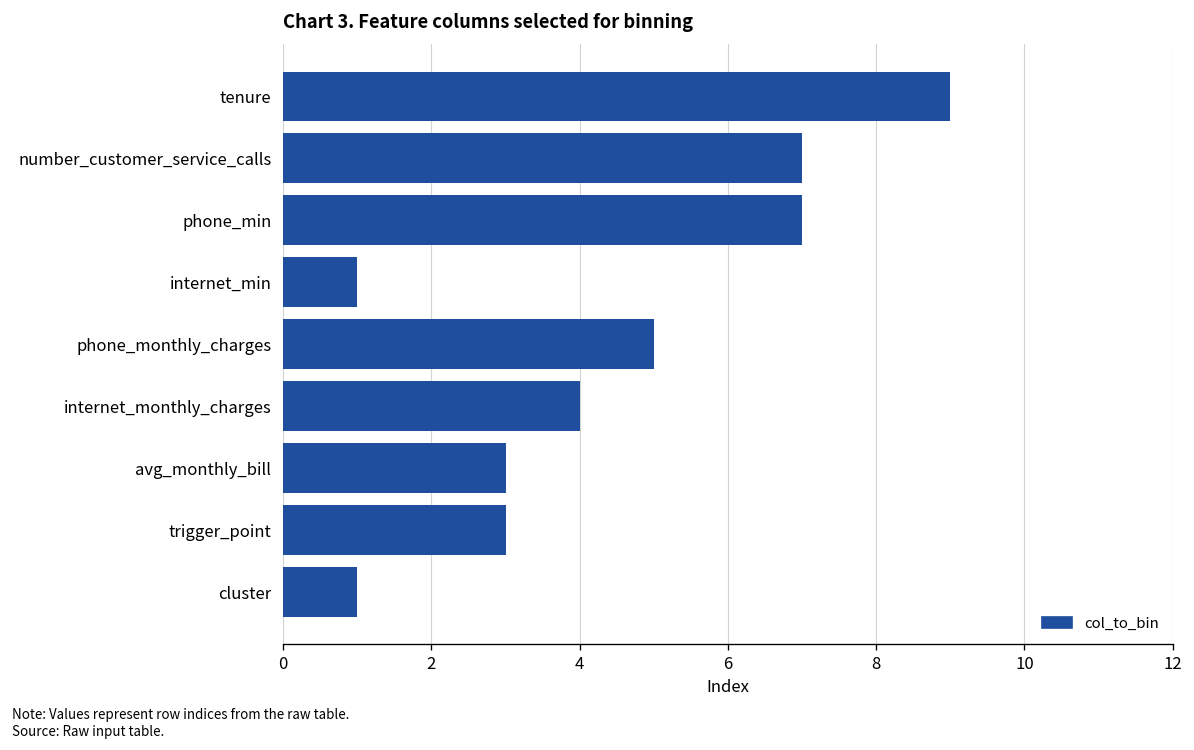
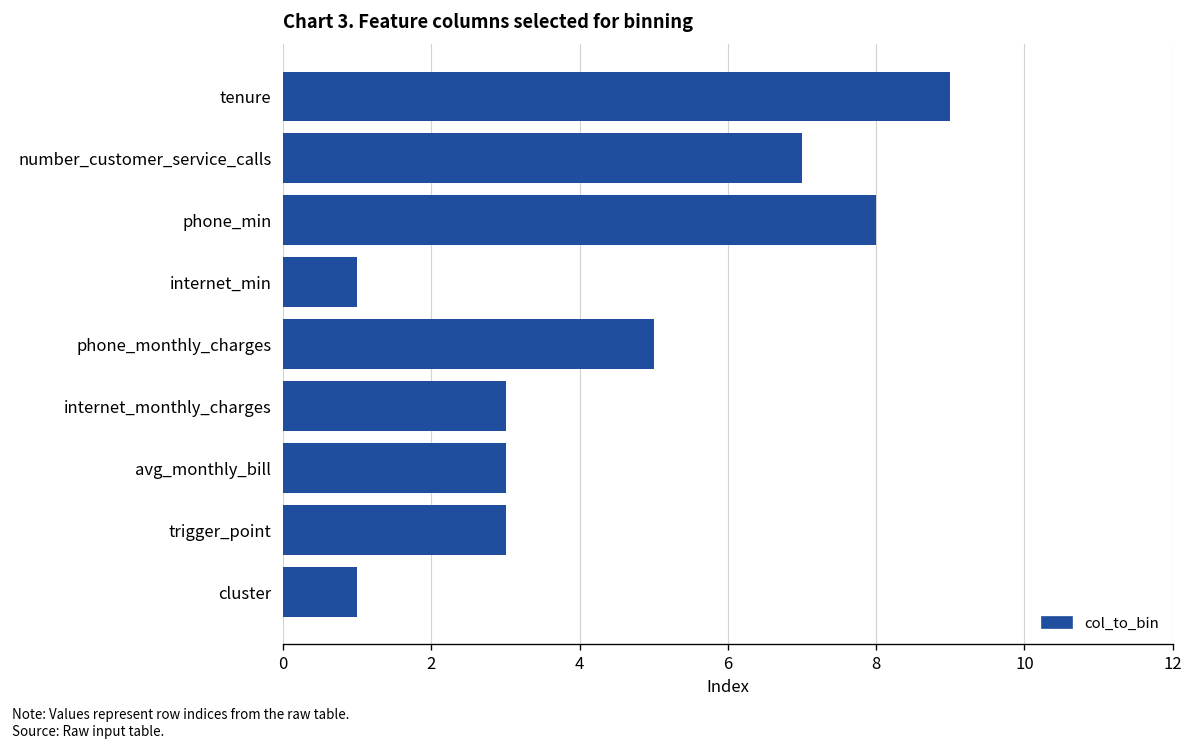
  {
    "tenure": 9,
    "number_customer_service_calls": 7,
-   "phone_min": 7,
+   "phone_min": 8,
    "internet_min": 1,
    "phone_monthly_charges": 5,
-   "internet_monthly_charges": 4,
+   "internet_monthly_charges": 3,
    "avg_monthly_bill": 3,
    "trigger_point": 3,
    "cluster": 1
  }
